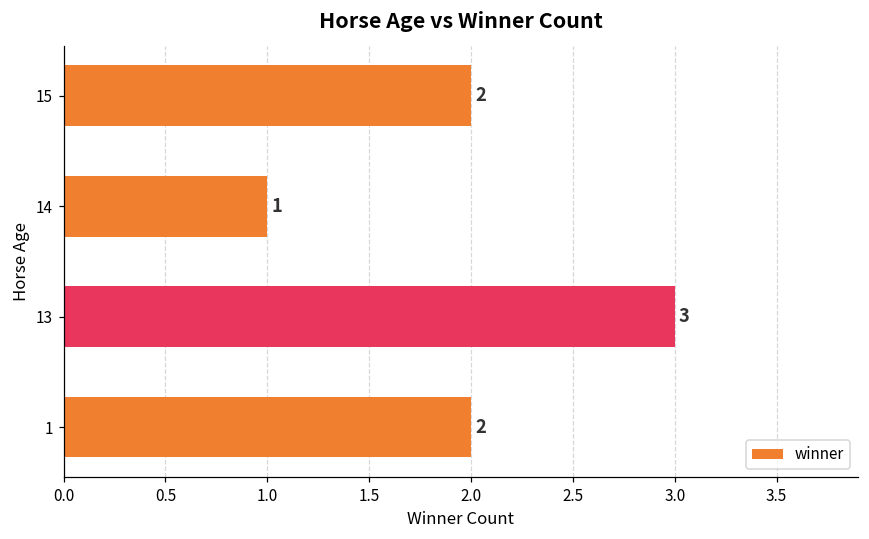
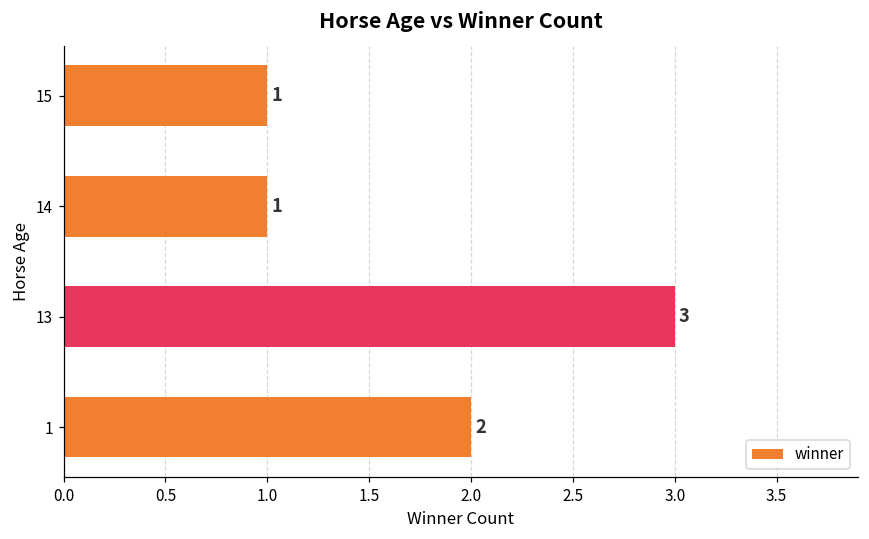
  {
-   "15": 2,
+   "15": 1,
    "14": 1,
    "13": 3,
    "1": 2
  }
